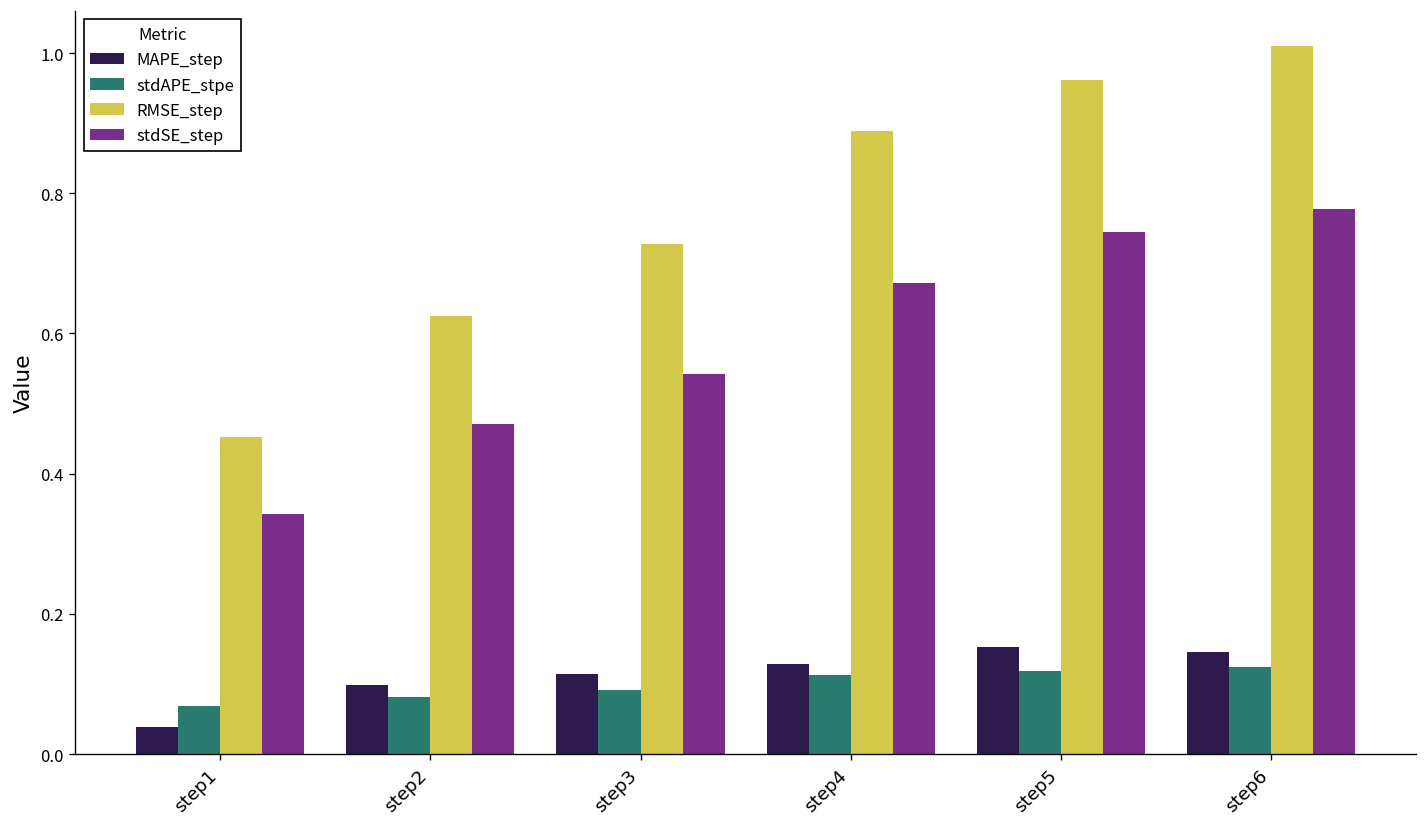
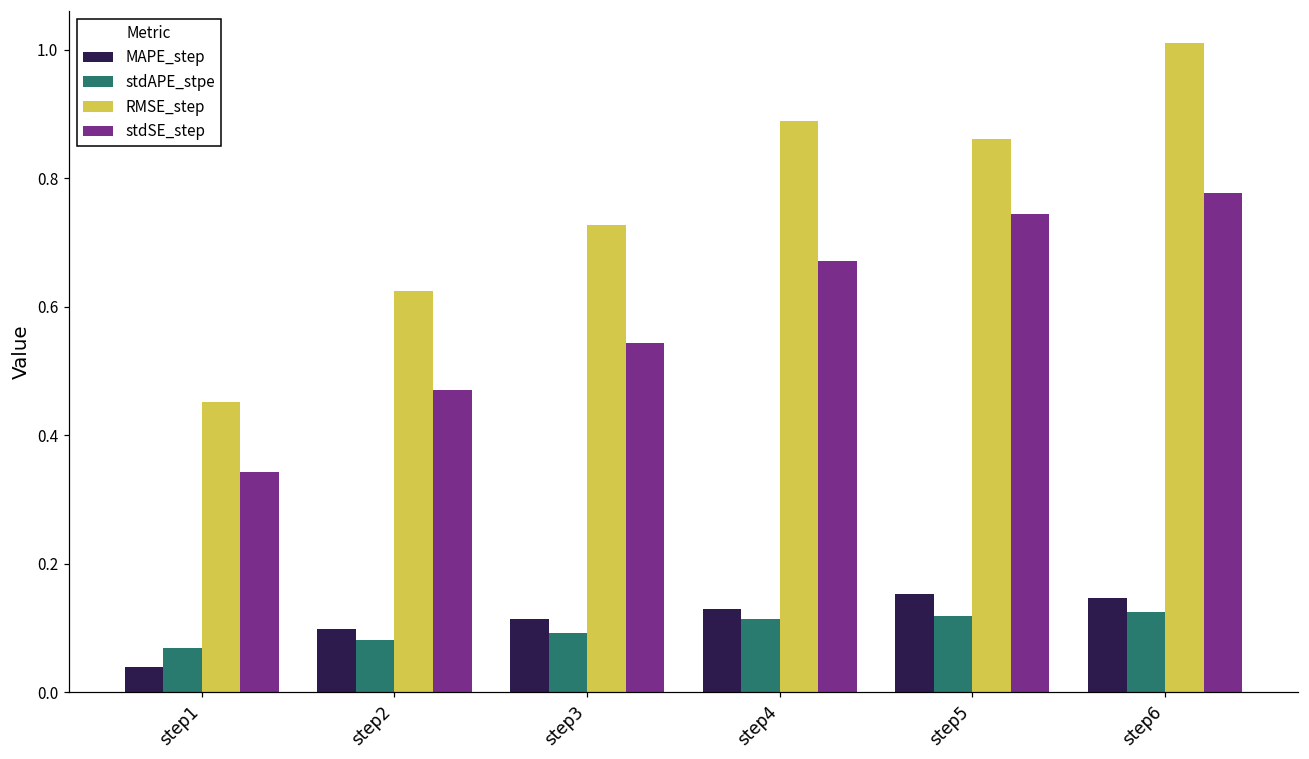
  {
    "MAPE_step": {
      "step1": 0.04,
      "step2": 0.10,
      "step3": 0.11,
      "step4": 0.13,
      "step5": 0.15,
      "step6": 0.15
    },
    "stdAPE_stpe": {
      "step1": 0.07,
      "step2": 0.08,
      "step3": 0.09,
      "step4": 0.11,
      "step5": 0.12,
      "step6": 0.12
    },
    "RMSE_step": {
      "step1": 0.45,
      "step2": 0.62,
      "step3": 0.73,
      "step4": 0.89,
-     "step5": 0.96,
+     "step5": 0.86,
      "step6": 1.01
    },
    "stdSE_step": {
      "step1": 0.34,
      "step2": 0.47,
      "step3": 0.54,
      "step4": 0.67,
      "step5": 0.74,
      "step6": 0.78
    }
  }
